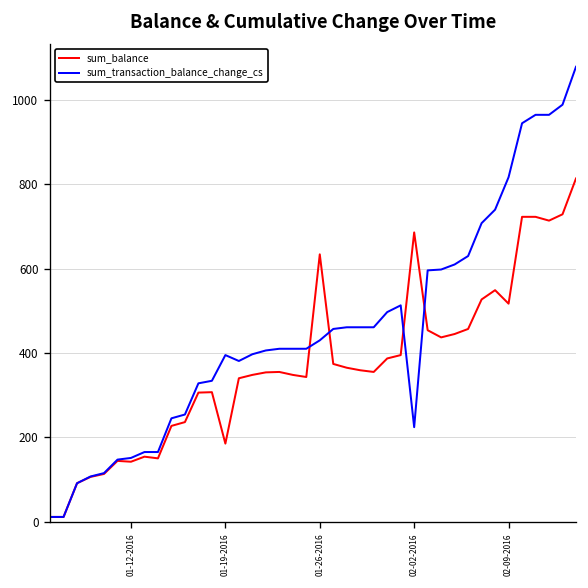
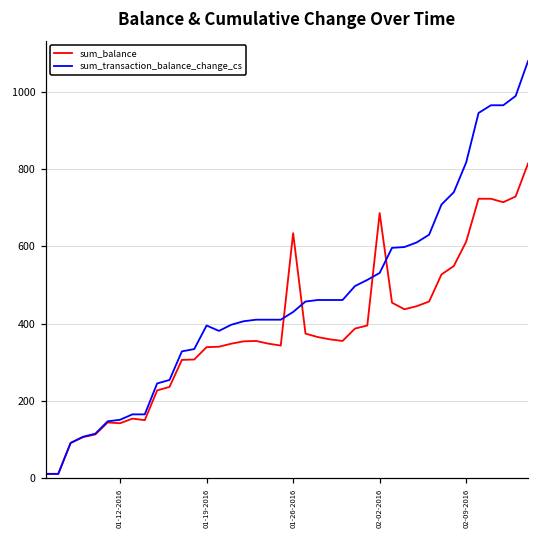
  {
    "sum_balance": {
      "01-12-2016": 140,
-     "01-19-2016": 190,
+     "01-19-2016": 340,
      "01-26-2016": 630,
      "02-02-2016": 690,
-     "02-09-2016": 520
+     "02-09-2016": 610
    },
    "sum_transaction_balance_change_cs": {
      "01-12-2016": 150,
      "01-19-2016": 400,
      "01-26-2016": 430,
-     "02-02-2016": 220,
+     "02-02-2016": 530,
      "02-09-2016": 820
    }
  }
